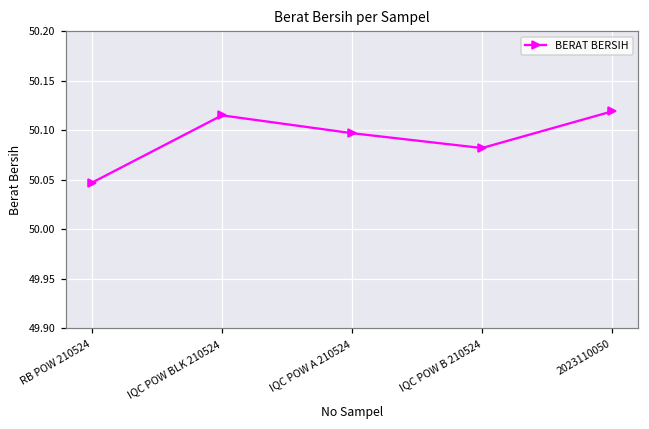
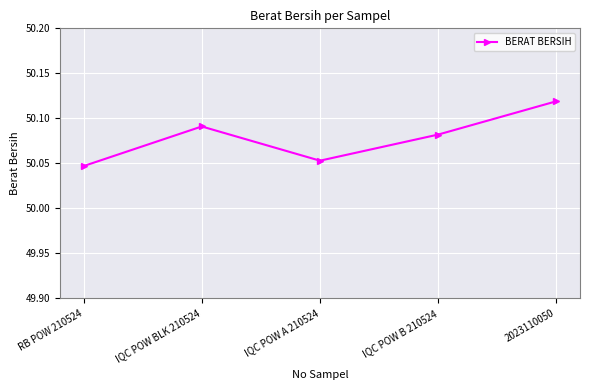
  {
    "RB POW 210524": 50.05,
-   "IQC POW BLK 210524": 50.12,
-   "IQC POW A 210524": 50.10,
+   "IQC POW BLK 210524": 50.09,
+   "IQC POW A 210524": 50.05,
    "IQC POW B 210524": 50.08,
    "2023110050": 50.12
  }
